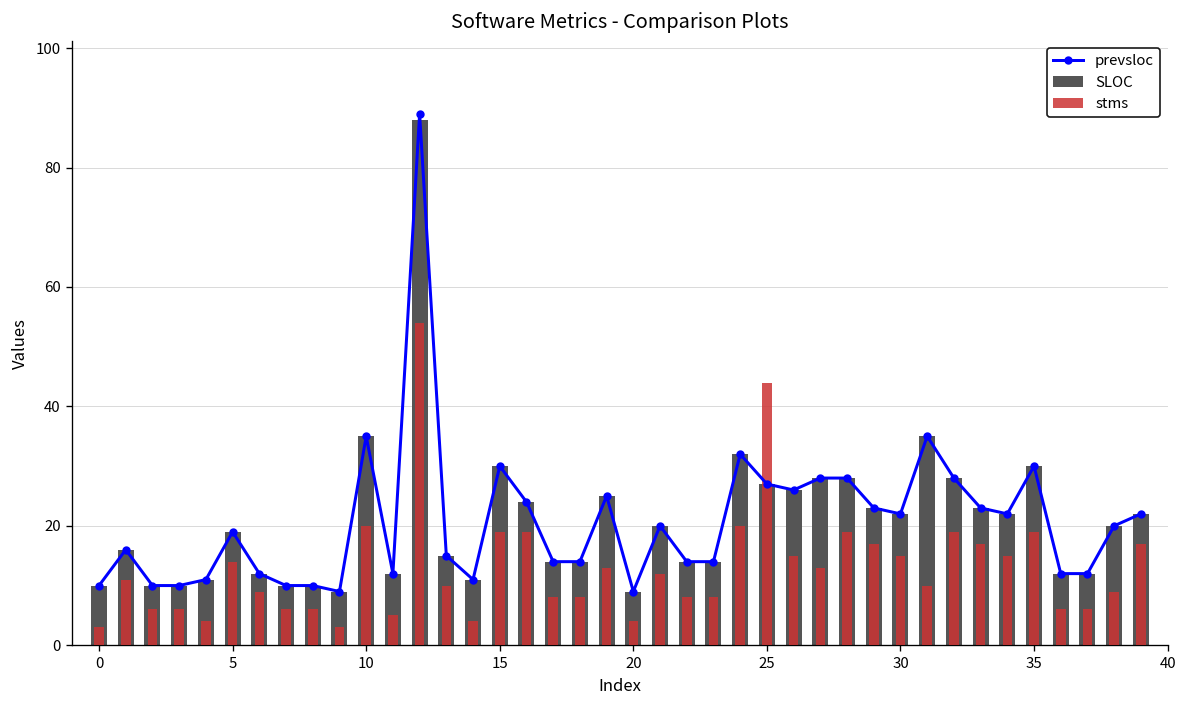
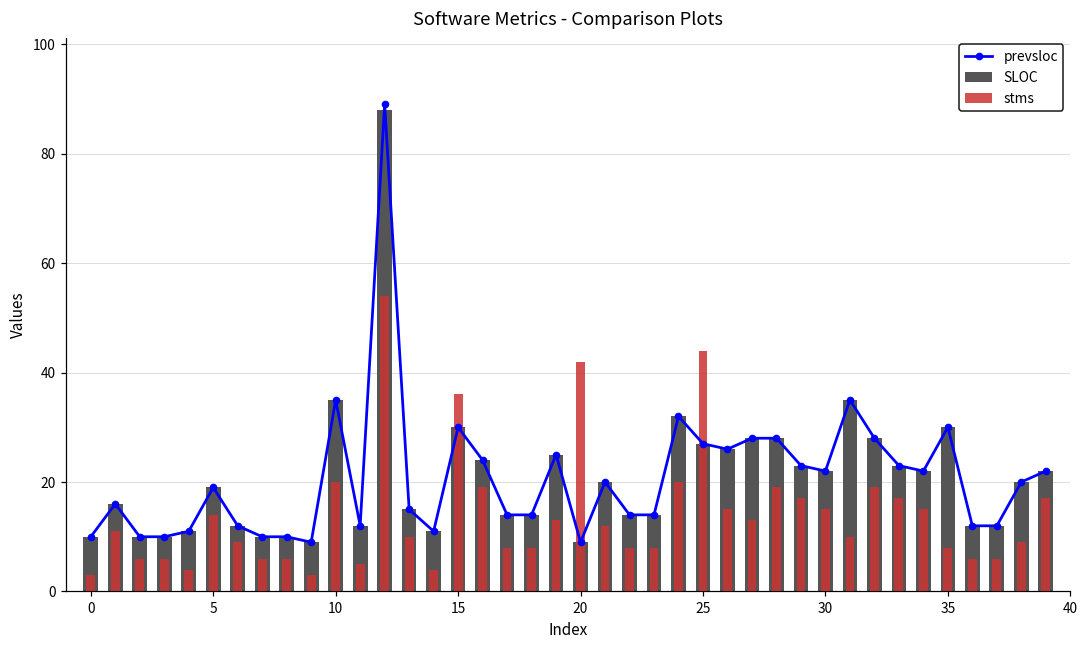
  {
    "prevsloc": {
      "0": 10,
      "5": 19,
      "10": 35,
      "15": 30,
      "20": 9,
      "25": 27,
      "30": 22,
      "35": 30
    },
    "SLOC": {
      "0": 10,
      "5": 19,
      "10": 35,
      "30": 22,
      "35": 30
    },
    "stms": {
-     "15": 19,
-     "20": 4,
+     "15": 36,
+     "20": 42,
      "25": 44,
-     "35": 19
+     "35": 8
    }
  }
